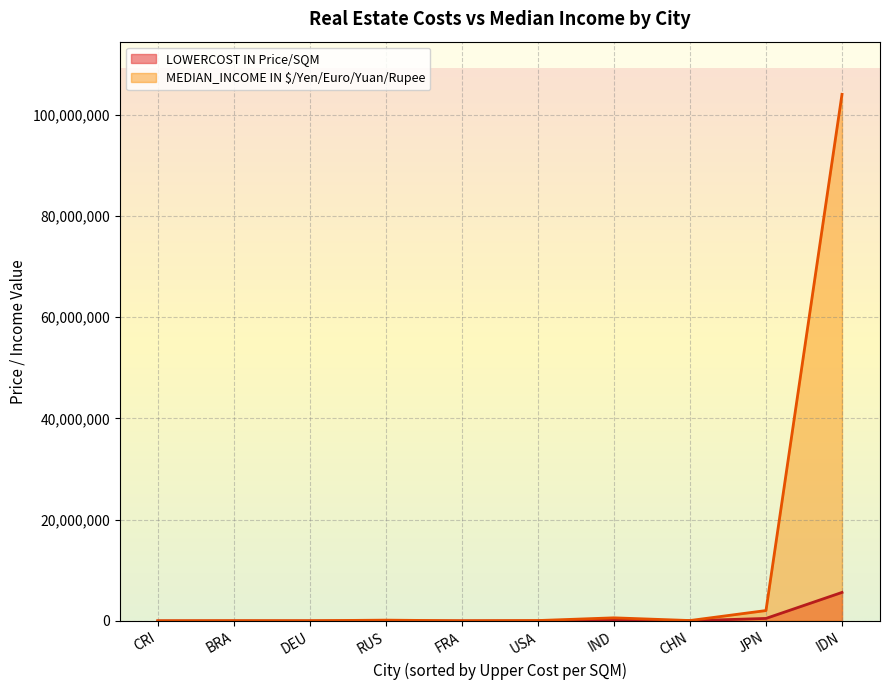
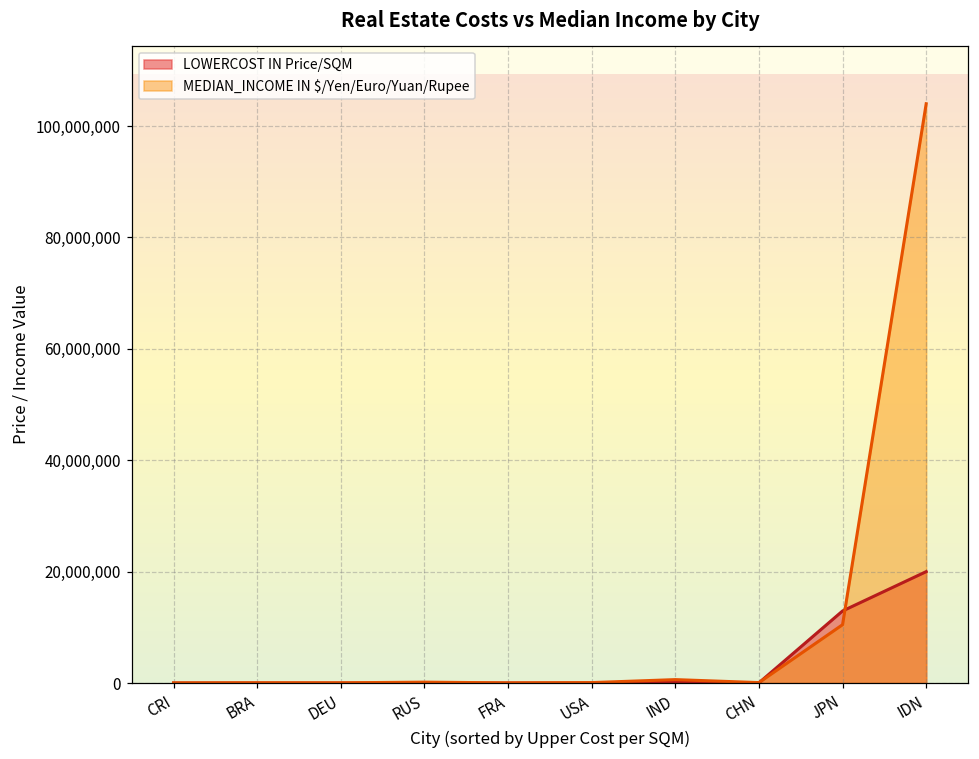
  {
    "LOWERCOST IN Price/SQM": {
-     "JPN": "0",
-     "IDN": "6,000,000"
+     "JPN": "13,000,000",
+     "IDN": "20,000,000"
    },
    "MEDIAN_INCOME IN $/Yen/Euro/Yuan/Rupee": {
-     "JPN": "2,000,000",
+     "JPN": "10,000,000",
      "IDN": "104,000,000"
    }
  }
